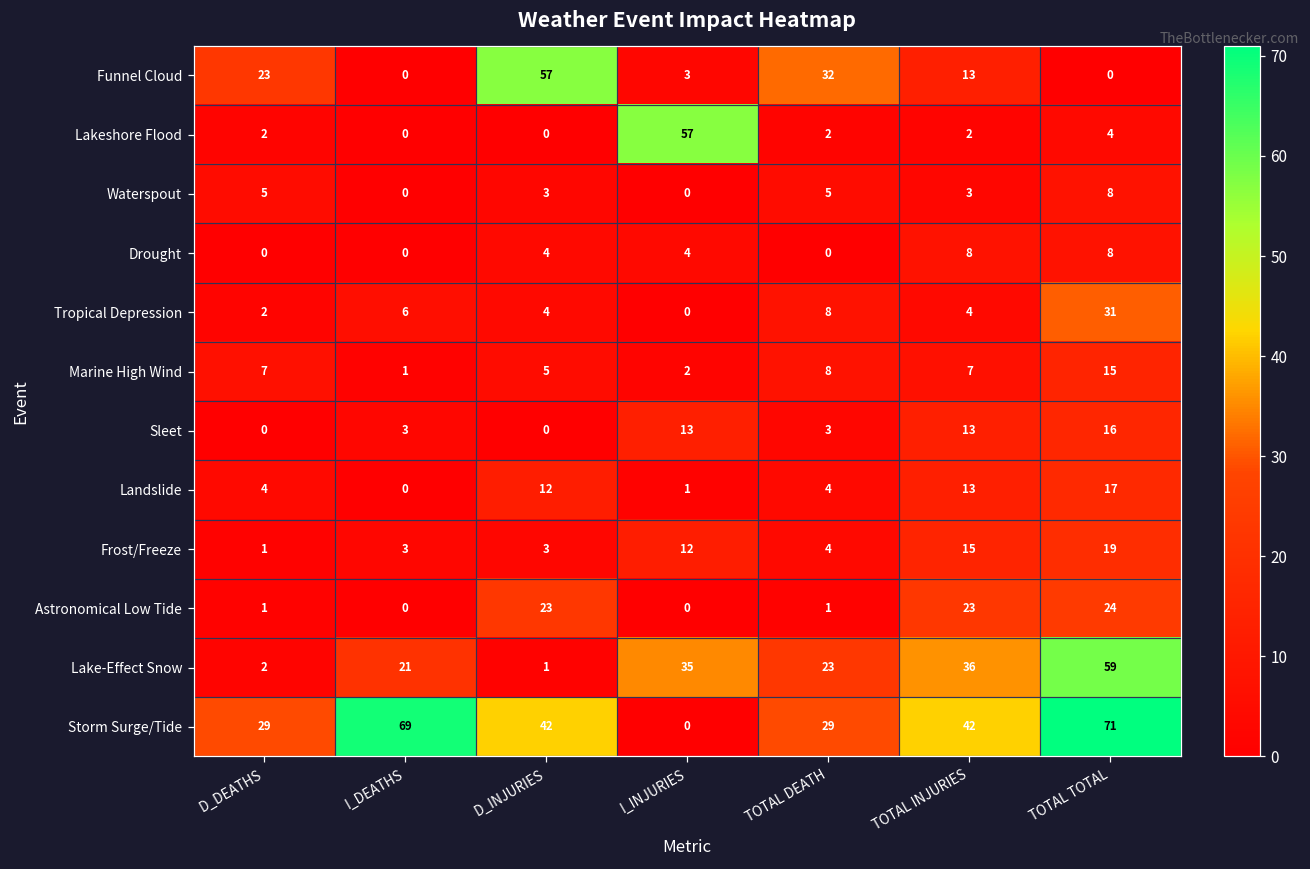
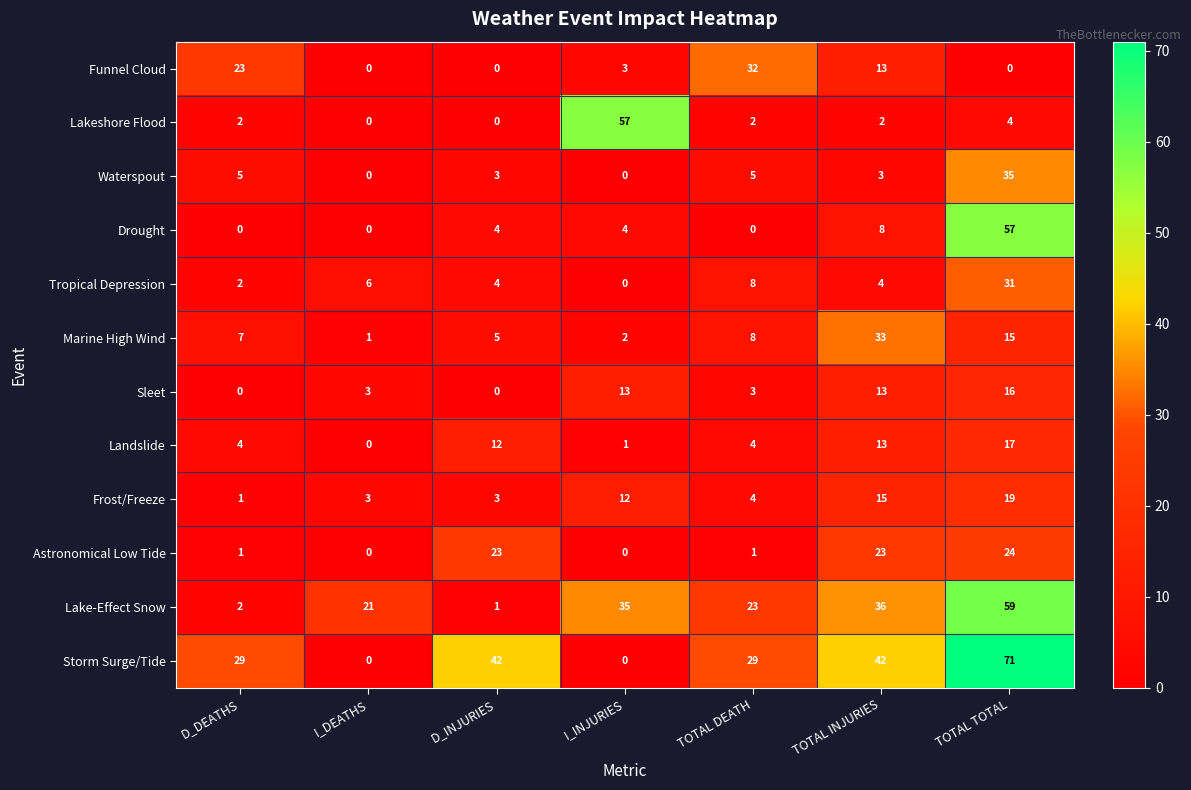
  {
    "Funnel Cloud": {
      "D_DEATHS": 23,
      "I_DEATHS": 0,
-     "D_INJURIES": 57,
+     "D_INJURIES": 0,
      "I_INJURIES": 3,
      "TOTAL DEATH": 32,
      "TOTAL INJURIES": 13,
      "TOTAL TOTAL": 0
    },
    "Lakeshore Flood": {
      "D_DEATHS": 2,
      "I_DEATHS": 0,
      "D_INJURIES": 0,
      "I_INJURIES": 57,
      "TOTAL DEATH": 2,
      "TOTAL INJURIES": 2,
      "TOTAL TOTAL": 4
    },
    "Waterspout": {
      "D_DEATHS": 5,
      "I_DEATHS": 0,
      "D_INJURIES": 3,
      "I_INJURIES": 0,
      "TOTAL DEATH": 5,
      "TOTAL INJURIES": 3,
-     "TOTAL TOTAL": 8
+     "TOTAL TOTAL": 35
    },
    "Drought": {
      "D_DEATHS": 0,
      "I_DEATHS": 0,
      "D_INJURIES": 4,
      "I_INJURIES": 4,
      "TOTAL DEATH": 0,
      "TOTAL INJURIES": 8,
-     "TOTAL TOTAL": 8
+     "TOTAL TOTAL": 57
    },
    "Tropical Depression": {
      "D_DEATHS": 2,
      "I_DEATHS": 6,
      "D_INJURIES": 4,
      "I_INJURIES": 0,
      "TOTAL DEATH": 8,
      "TOTAL INJURIES": 4,
      "TOTAL TOTAL": 31
    },
    "Marine High Wind": {
      "D_DEATHS": 7,
      "I_DEATHS": 1,
      "D_INJURIES": 5,
      "I_INJURIES": 2,
      "TOTAL DEATH": 8,
-     "TOTAL INJURIES": 7,
+     "TOTAL INJURIES": 33,
      "TOTAL TOTAL": 15
    },
    "Sleet": {
      "D_DEATHS": 0,
      "I_DEATHS": 3,
      "D_INJURIES": 0,
      "I_INJURIES": 13,
      "TOTAL DEATH": 3,
      "TOTAL INJURIES": 13,
      "TOTAL TOTAL": 16
    },
    "Landslide": {
      "D_DEATHS": 4,
      "I_DEATHS": 0,
      "D_INJURIES": 12,
      "I_INJURIES": 1,
      "TOTAL DEATH": 4,
      "TOTAL INJURIES": 13,
      "TOTAL TOTAL": 17
    },
    "Frost/Freeze": {
      "D_DEATHS": 1,
      "I_DEATHS": 3,
      "D_INJURIES": 3,
      "I_INJURIES": 12,
      "TOTAL DEATH": 4,
      "TOTAL INJURIES": 15,
      "TOTAL TOTAL": 19
    },
    "Astronomical Low Tide": {
      "D_DEATHS": 1,
      "I_DEATHS": 0,
      "D_INJURIES": 23,
      "I_INJURIES": 0,
      "TOTAL DEATH": 1,
      "TOTAL INJURIES": 23,
      "TOTAL TOTAL": 24
    },
    "Lake-Effect Snow": {
      "D_DEATHS": 2,
      "I_DEATHS": 21,
      "D_INJURIES": 1,
      "I_INJURIES": 35,
      "TOTAL DEATH": 23,
      "TOTAL INJURIES": 36,
      "TOTAL TOTAL": 59
    },
    "Storm Surge/Tide": {
      "D_DEATHS": 29,
-     "I_DEATHS": 69,
+     "I_DEATHS": 0,
      "D_INJURIES": 42,
      "I_INJURIES": 0,
      "TOTAL DEATH": 29,
      "TOTAL INJURIES": 42,
      "TOTAL TOTAL": 71
    }
  }
